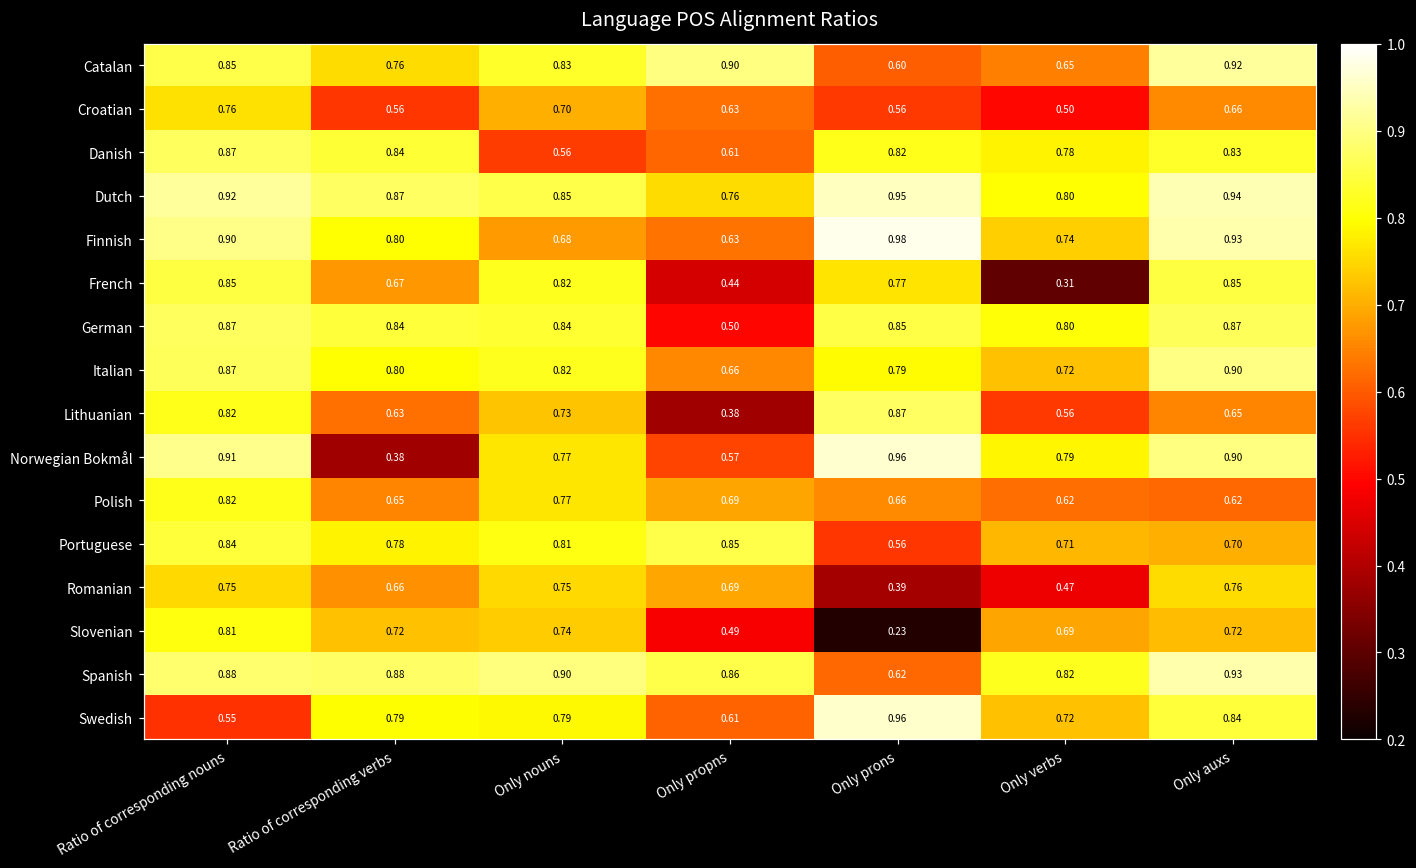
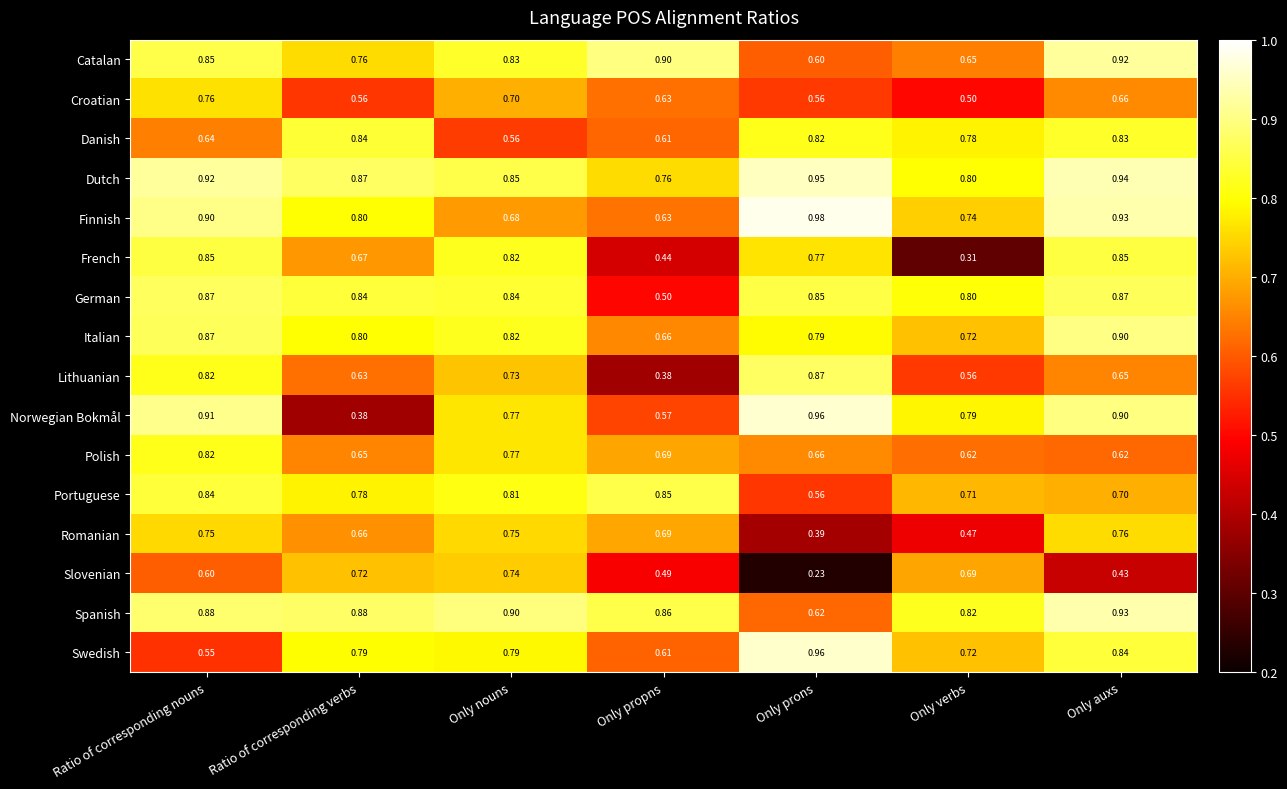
  {
    "Catalan": {
      "Ratio of corresponding nouns": 0.85,
      "Ratio of corresponding verbs": 0.76,
      "Only nouns": 0.83,
      "Only propns": 0.90,
      "Only prons": 0.60,
      "Only verbs": 0.65,
      "Only auxs": 0.92
    },
    "Croatian": {
      "Ratio of corresponding nouns": 0.76,
      "Ratio of corresponding verbs": 0.56,
      "Only nouns": 0.70,
      "Only propns": 0.63,
      "Only prons": 0.56,
      "Only verbs": 0.50,
      "Only auxs": 0.66
    },
    "Danish": {
-     "Ratio of corresponding nouns": 0.87,
+     "Ratio of corresponding nouns": 0.64,
      "Ratio of corresponding verbs": 0.84,
      "Only nouns": 0.56,
      "Only propns": 0.61,
      "Only prons": 0.82,
      "Only verbs": 0.78,
      "Only auxs": 0.83
    },
    "Dutch": {
      "Ratio of corresponding nouns": 0.92,
      "Ratio of corresponding verbs": 0.87,
      "Only nouns": 0.85,
      "Only propns": 0.76,
      "Only prons": 0.95,
      "Only verbs": 0.80,
      "Only auxs": 0.94
    },
    "Finnish": {
      "Ratio of corresponding nouns": 0.90,
      "Ratio of corresponding verbs": 0.80,
      "Only nouns": 0.68,
      "Only propns": 0.63,
      "Only prons": 0.98,
      "Only verbs": 0.74,
      "Only auxs": 0.93
    },
    "French": {
      "Ratio of corresponding nouns": 0.85,
      "Ratio of corresponding verbs": 0.67,
      "Only nouns": 0.82,
      "Only propns": 0.44,
      "Only prons": 0.77,
      "Only verbs": 0.31,
      "Only auxs": 0.85
    },
    "German": {
      "Ratio of corresponding nouns": 0.87,
      "Ratio of corresponding verbs": 0.84,
      "Only nouns": 0.84,
      "Only propns": 0.50,
      "Only prons": 0.85,
      "Only verbs": 0.80,
      "Only auxs": 0.87
    },
    "Italian": {
      "Ratio of corresponding nouns": 0.87,
      "Ratio of corresponding verbs": 0.80,
      "Only nouns": 0.82,
      "Only propns": 0.66,
      "Only prons": 0.79,
      "Only verbs": 0.72,
      "Only auxs": 0.90
    },
    "Lithuanian": {
      "Ratio of corresponding nouns": 0.82,
      "Ratio of corresponding verbs": 0.63,
      "Only nouns": 0.73,
      "Only propns": 0.38,
      "Only prons": 0.87,
      "Only verbs": 0.56,
      "Only auxs": 0.65
    },
    "Norwegian Bokmål": {
      "Ratio of corresponding nouns": 0.91,
      "Ratio of corresponding verbs": 0.38,
      "Only nouns": 0.77,
      "Only propns": 0.57,
      "Only prons": 0.96,
      "Only verbs": 0.79,
      "Only auxs": 0.90
    },
    "Polish": {
      "Ratio of corresponding nouns": 0.82,
      "Ratio of corresponding verbs": 0.65,
      "Only nouns": 0.77,
      "Only propns": 0.69,
      "Only prons": 0.66,
      "Only verbs": 0.62,
      "Only auxs": 0.62
    },
    "Portuguese": {
      "Ratio of corresponding nouns": 0.84,
      "Ratio of corresponding verbs": 0.78,
      "Only nouns": 0.81,
      "Only propns": 0.85,
      "Only prons": 0.56,
      "Only verbs": 0.71,
      "Only auxs": 0.70
    },
    "Romanian": {
      "Ratio of corresponding nouns": 0.75,
      "Ratio of corresponding verbs": 0.66,
      "Only nouns": 0.75,
      "Only propns": 0.69,
      "Only prons": 0.39,
      "Only verbs": 0.47,
      "Only auxs": 0.76
    },
    "Slovenian": {
-     "Ratio of corresponding nouns": 0.81,
+     "Ratio of corresponding nouns": 0.60,
      "Ratio of corresponding verbs": 0.72,
      "Only nouns": 0.74,
      "Only propns": 0.49,
      "Only prons": 0.23,
      "Only verbs": 0.69,
-     "Only auxs": 0.72
+     "Only auxs": 0.43
    },
    "Spanish": {
      "Ratio of corresponding nouns": 0.88,
      "Ratio of corresponding verbs": 0.88,
      "Only nouns": 0.90,
      "Only propns": 0.86,
      "Only prons": 0.62,
      "Only verbs": 0.82,
      "Only auxs": 0.93
    },
    "Swedish": {
      "Ratio of corresponding nouns": 0.55,
      "Ratio of corresponding verbs": 0.79,
      "Only nouns": 0.79,
      "Only propns": 0.61,
      "Only prons": 0.96,
      "Only verbs": 0.72,
      "Only auxs": 0.84
    }
  }
